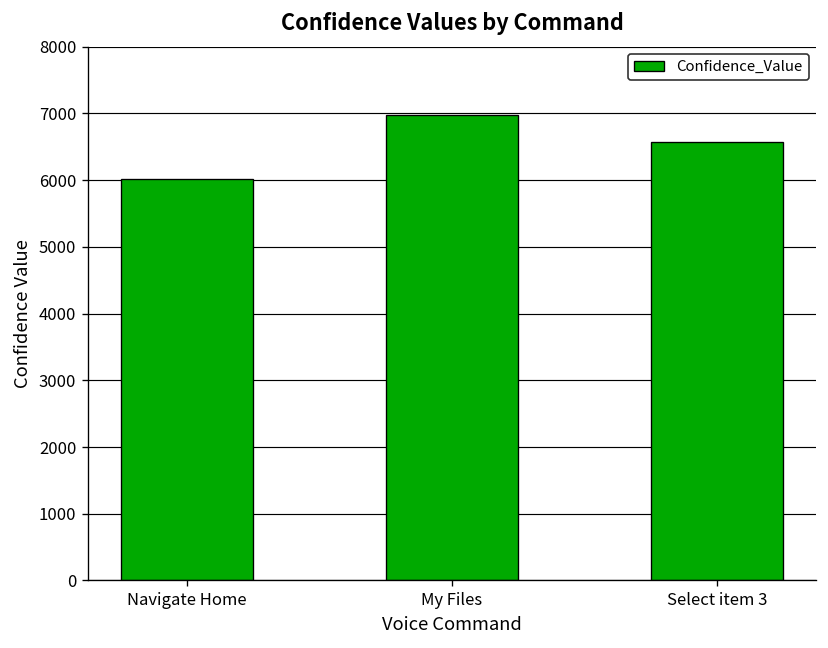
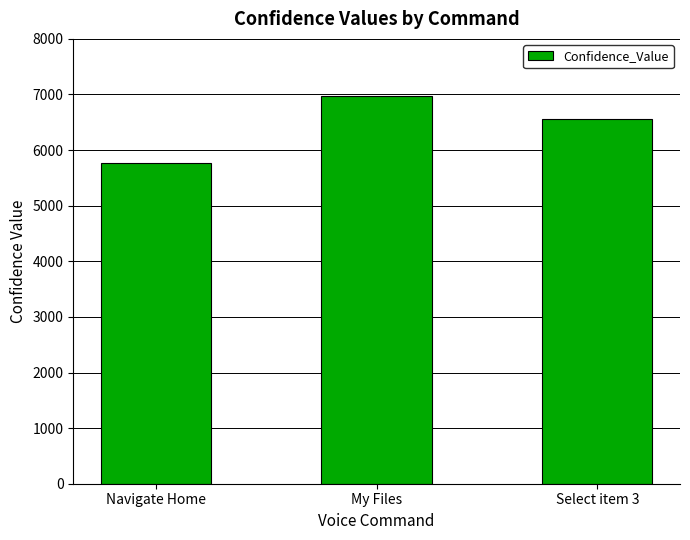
  {
-   "Navigate Home": 6000,
+   "Navigate Home": 5800,
    "My Files": 7000,
    "Select item 3": 6600
  }
